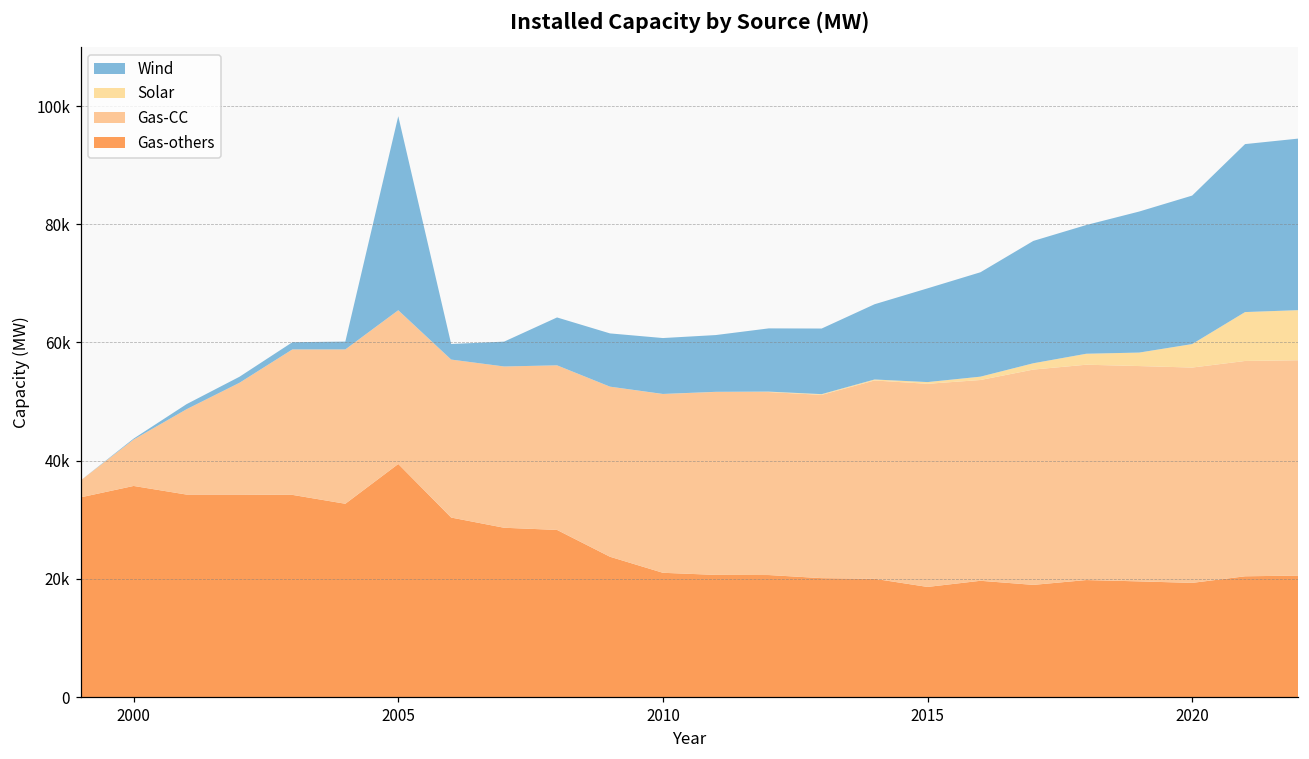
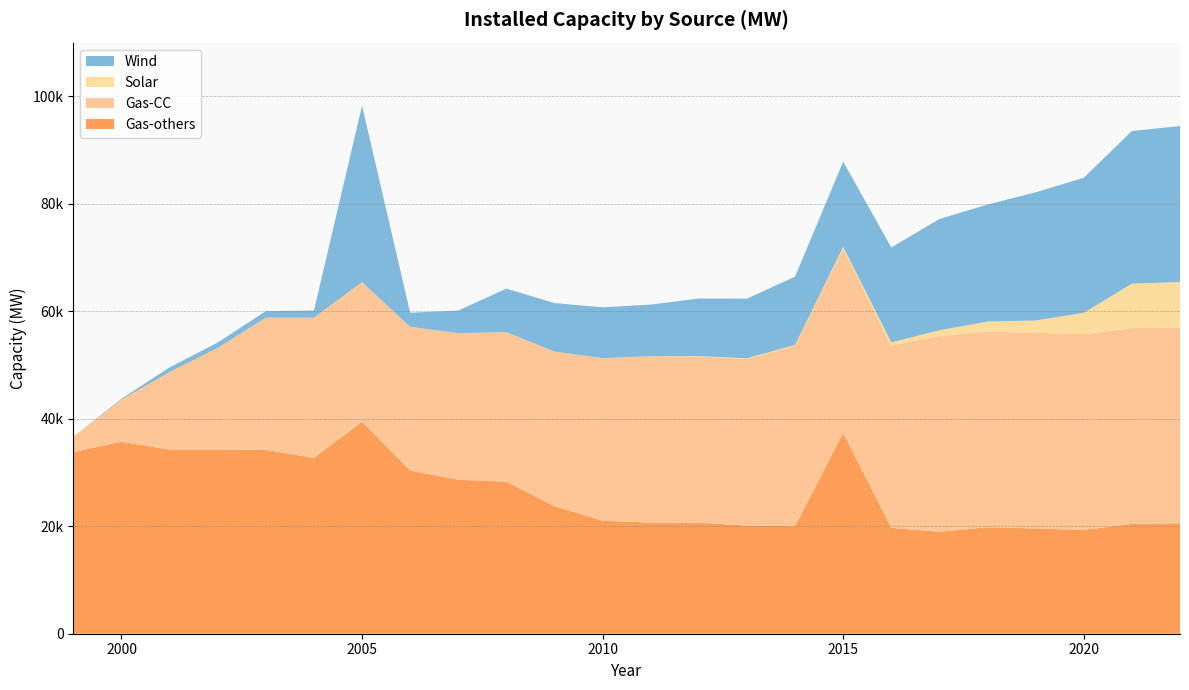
  {
    "Gas-others": {
      "2000": 36000,
      "2005": 39000,
      "2010": 21000,
-     "2015": 19000,
+     "2015": 37000,
      "2020": 19000
    },
    "Wind": {
      "2005": 33000,
      "2010": 9000,
      "2015": 16000,
      "2020": 25000
    }
  }
